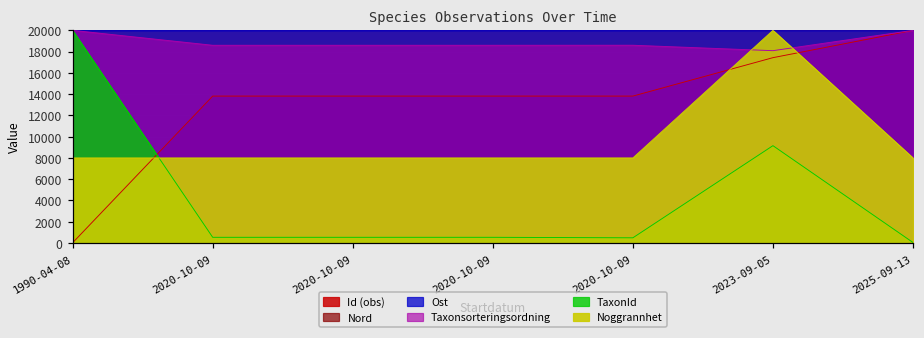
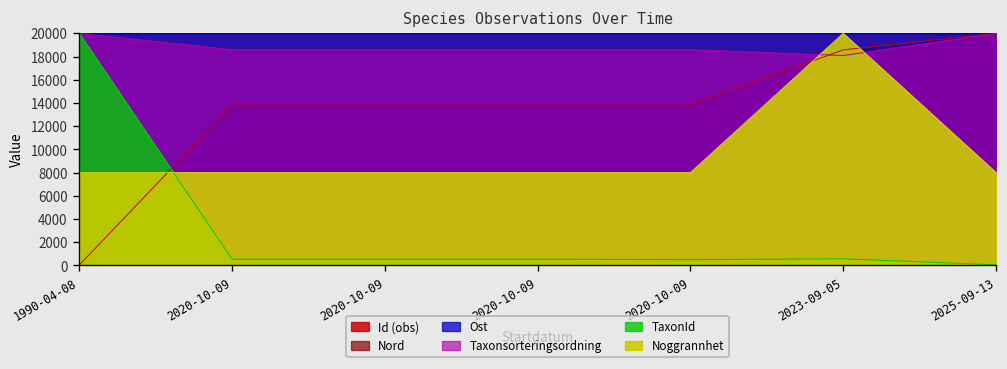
  {
    "Id (obs)": {
      "1990-04-08": 0,
-     "2023-09-05": 17000
+     "2023-09-05": 19000
    },
    "Taxonsorteringsordning": {
      "2023-09-05": 18000
    },
    "TaxonId": {
-     "2023-09-05": 9000,
+     "2023-09-05": 1000,
      "2025-09-13": 0
    },
    "Noggrannhet": {
      "1990-04-08": 8000,
      "2025-09-13": 8000
    }
  }
